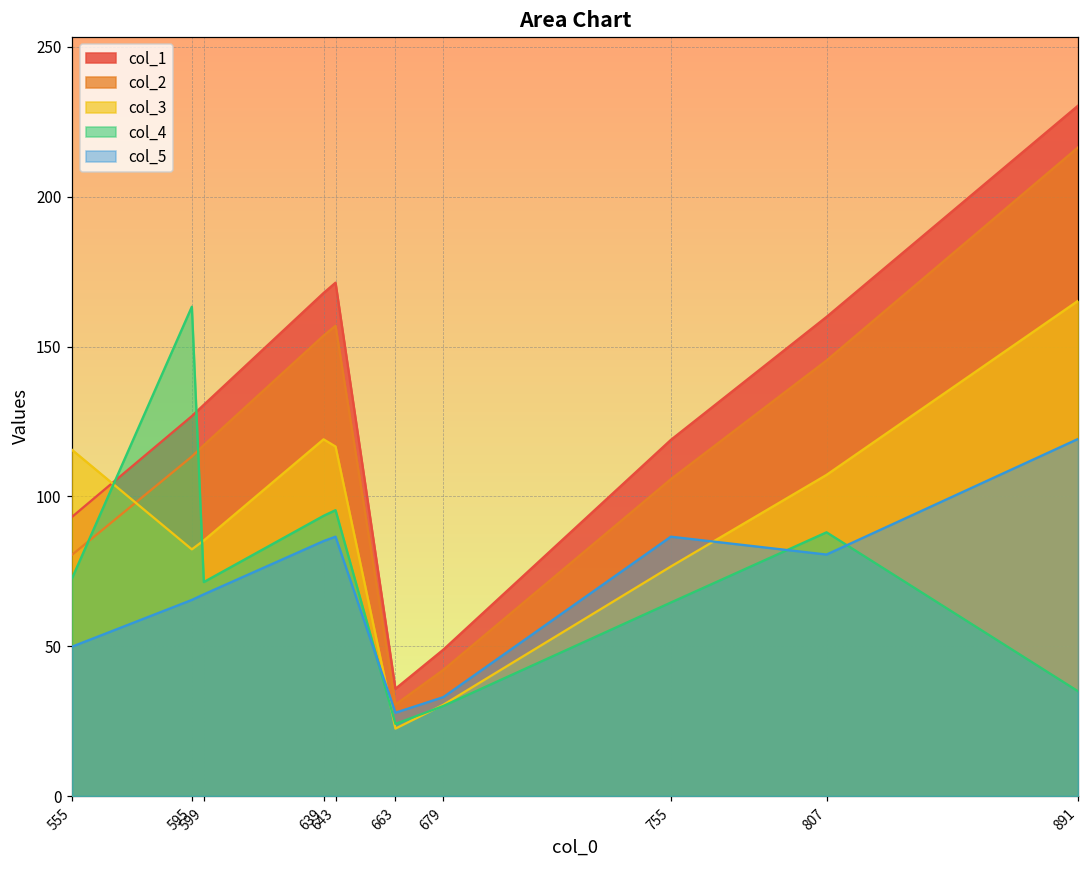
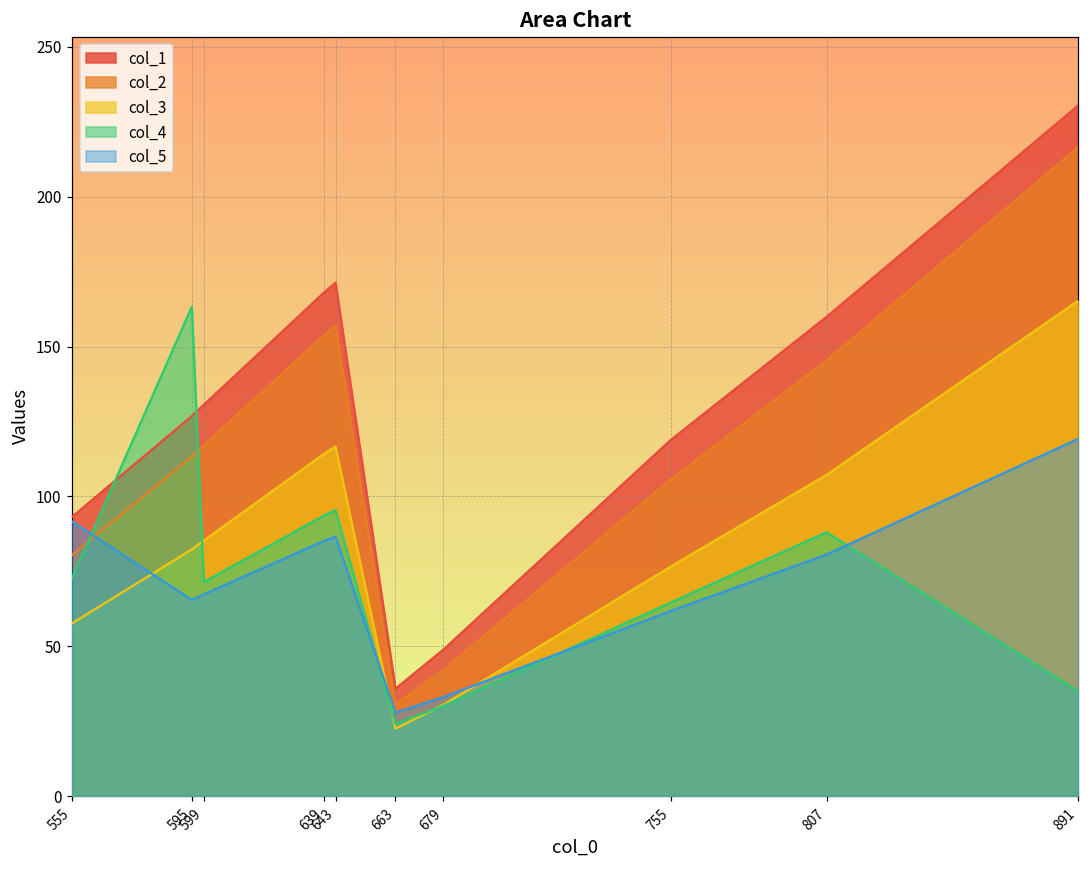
  {
    "col_3": {
-     "555": 116,
+     "555": 58,
      "595": 82,
      "599": 85,
-     "639": 119,
+     "639": 114,
      "643": 117,
      "663": 23,
      "755": 77,
      "807": 107,
      "891": 165
    },
    "col_4": {
      "555": 73,
      "595": 163,
      "599": 71,
      "639": 94,
      "643": 95,
      "663": 24,
      "755": 65,
      "807": 88,
      "891": 35
    },
    "col_5": {
-     "555": 50,
+     "555": 92,
      "595": 65,
      "599": 67,
      "639": 85,
      "643": 87,
      "663": 28,
      "679": 33,
-     "755": 87,
+     "755": 62,
      "807": 81,
      "891": 119
    }
  }
